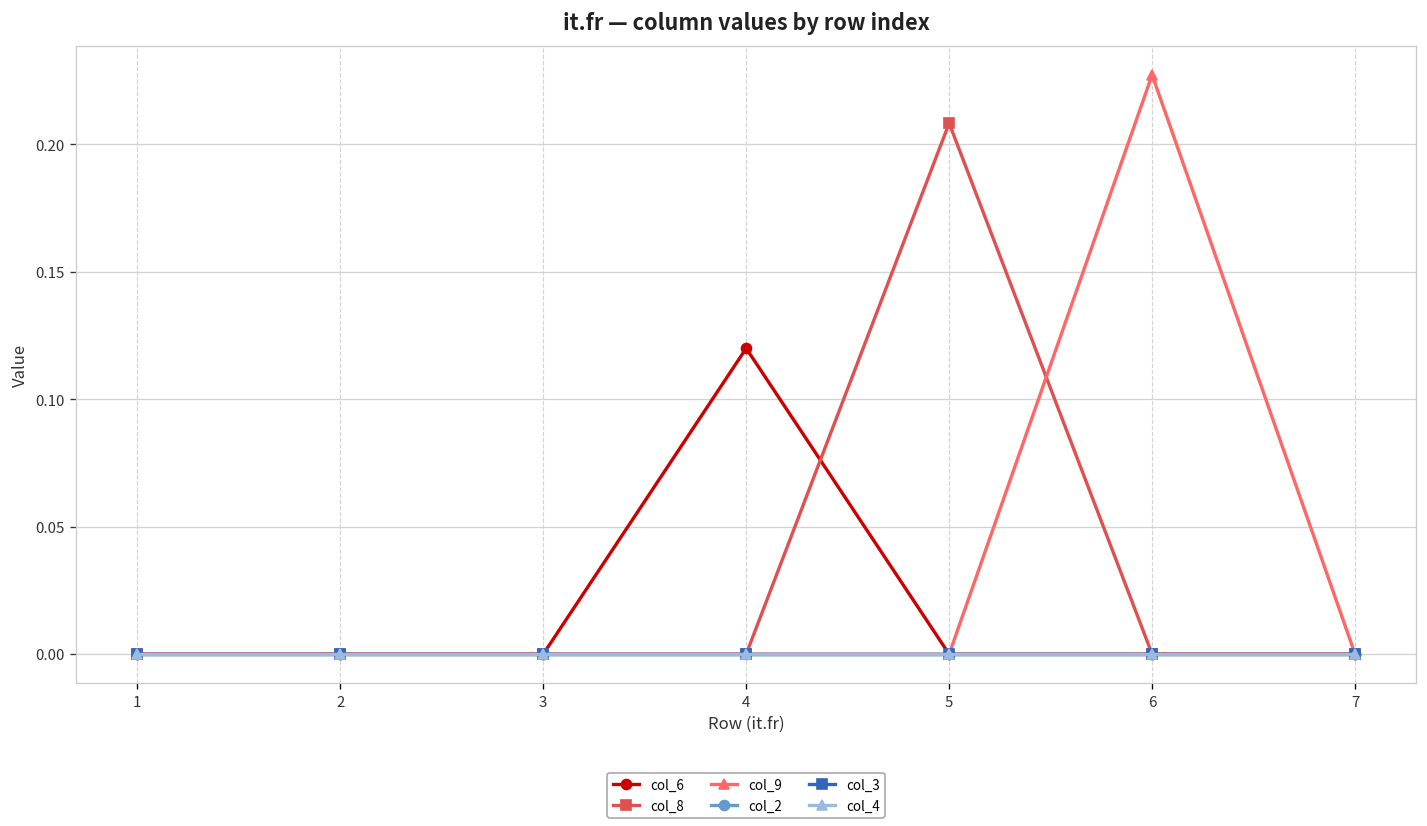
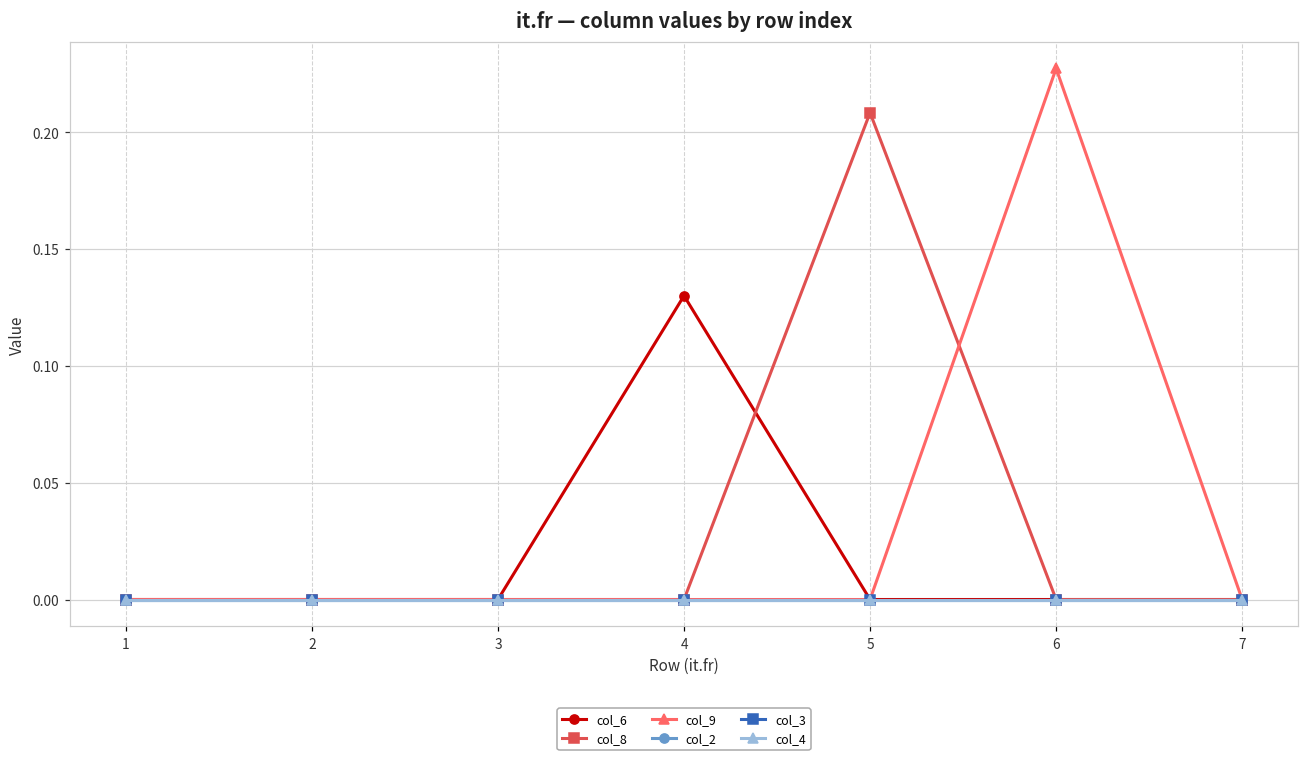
  {
    "col_6": {
-     "4": 0.12
+     "4": 0.13
    }
  }
